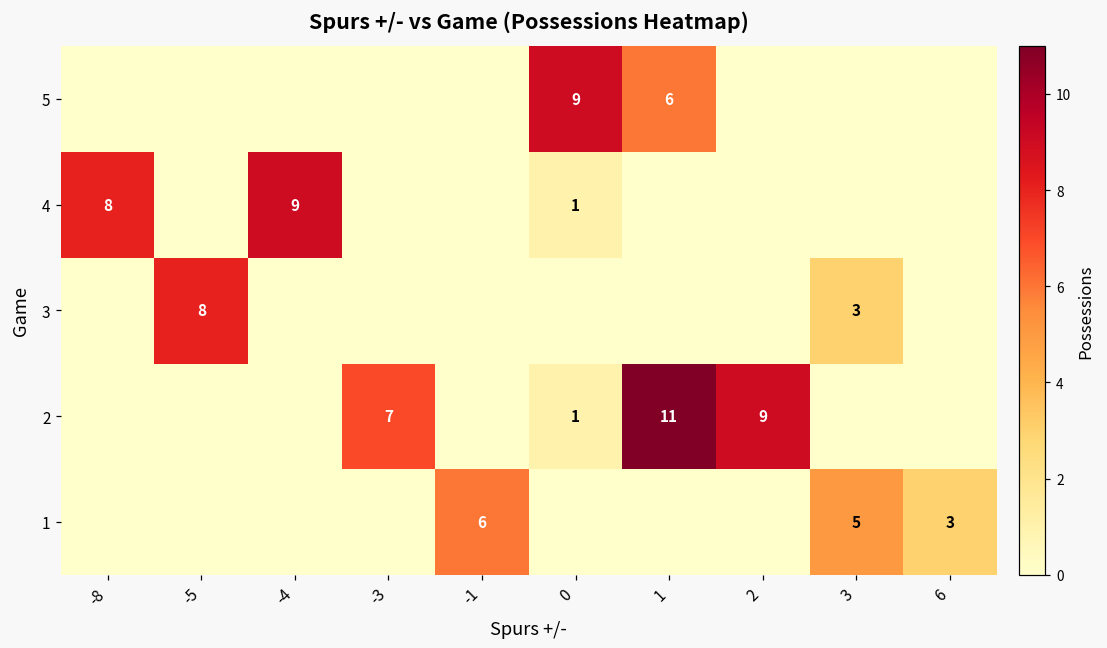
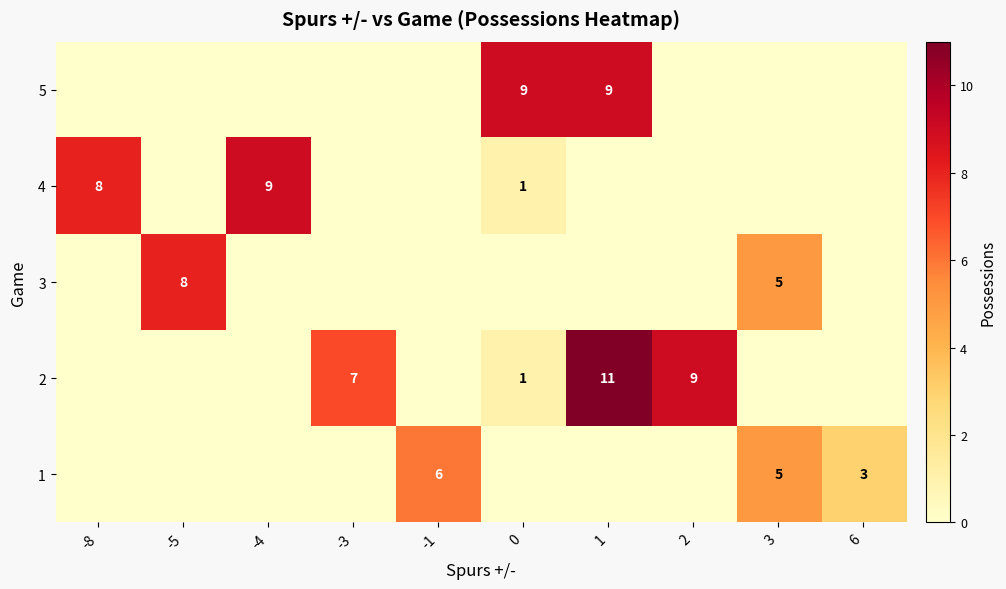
  {
    "5": {
      "0": 9,
-     "1": 6
+     "1": 9
    },
    "4": {
      "-8": 8,
      "-4": 9,
      "0": 1
    },
    "3": {
      "-5": 8,
-     "3": 3
+     "3": 5
    },
    "2": {
      "-3": 7,
      "0": 1,
      "1": 11,
      "2": 9
    },
    "1": {
      "-1": 6,
      "3": 5,
      "6": 3
    }
  }
